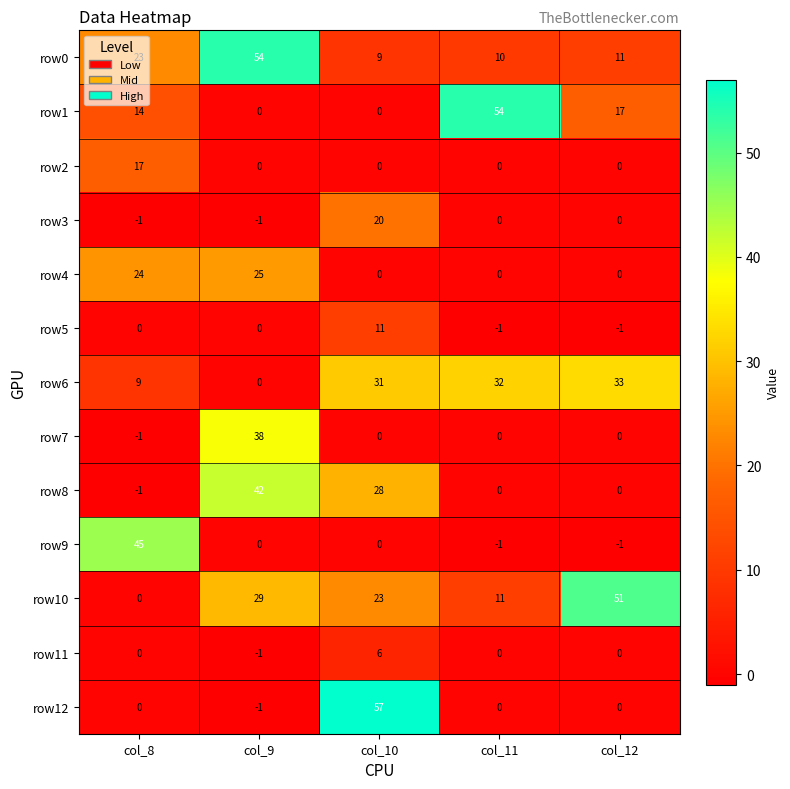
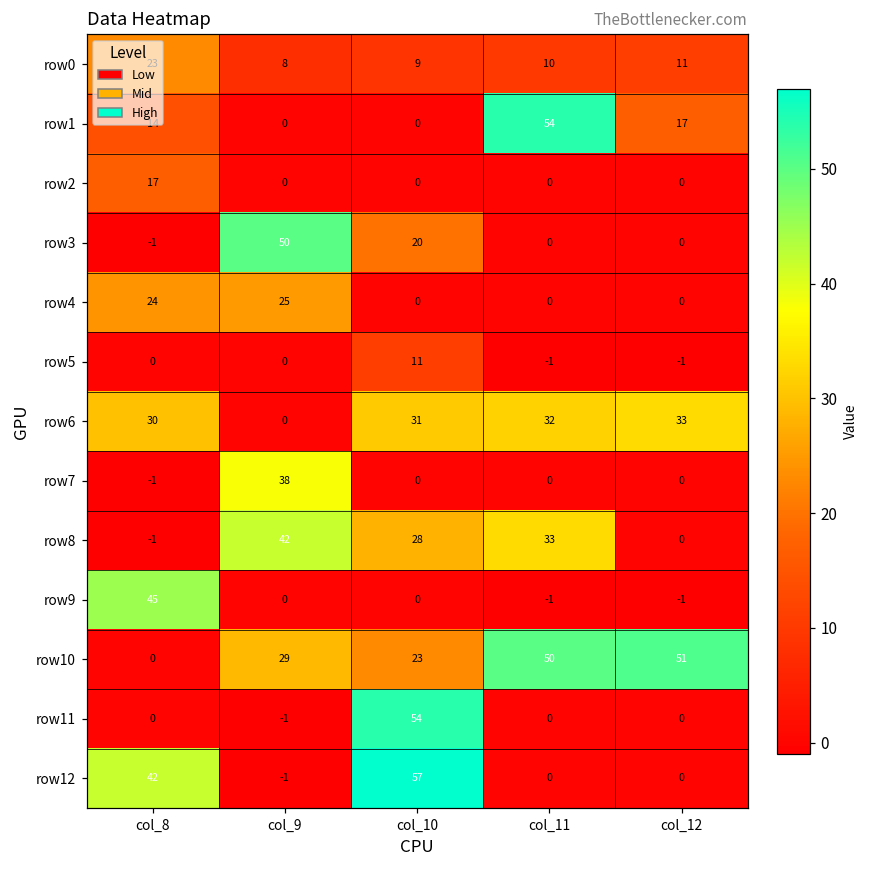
  {
    "row0": {
-     "col_9": 54,
+     "col_9": 8,
      "col_10": 9,
      "col_11": 10,
      "col_12": 11
    },
    "row1": {
      "col_8": 14,
      "col_9": 0,
      "col_10": 0,
      "col_11": 54,
      "col_12": 17
    },
    "row2": {
      "col_8": 17,
      "col_9": 0,
      "col_10": 0,
      "col_11": 0,
      "col_12": 0
    },
    "row3": {
      "col_8": -1,
-     "col_9": -1,
+     "col_9": 50,
      "col_10": 20,
      "col_11": 0,
      "col_12": 0
    },
    "row4": {
      "col_8": 24,
      "col_9": 25,
      "col_10": 0,
      "col_11": 0,
      "col_12": 0
    },
    "row5": {
      "col_8": 0,
      "col_9": 0,
      "col_10": 11,
      "col_11": -1,
      "col_12": -1
    },
    "row6": {
-     "col_8": 9,
+     "col_8": 30,
      "col_9": 0,
      "col_10": 31,
      "col_11": 32,
      "col_12": 33
    },
    "row7": {
      "col_8": -1,
      "col_9": 38,
      "col_10": 0,
      "col_11": 0,
      "col_12": 0
    },
    "row8": {
      "col_8": -1,
      "col_9": 42,
      "col_10": 28,
-     "col_11": 0,
+     "col_11": 33,
      "col_12": 0
    },
    "row9": {
      "col_8": 45,
      "col_9": 0,
      "col_10": 0,
      "col_11": -1,
      "col_12": -1
    },
    "row10": {
      "col_8": 0,
      "col_9": 29,
      "col_10": 23,
-     "col_11": 11,
+     "col_11": 50,
      "col_12": 51
    },
    "row11": {
      "col_8": 0,
      "col_9": -1,
-     "col_10": 6,
+     "col_10": 54,
      "col_11": 0,
      "col_12": 0
    },
    "row12": {
-     "col_8": 0,
+     "col_8": 42,
      "col_9": -1,
      "col_10": 57,
      "col_11": 0,
      "col_12": 0
    }
  }
